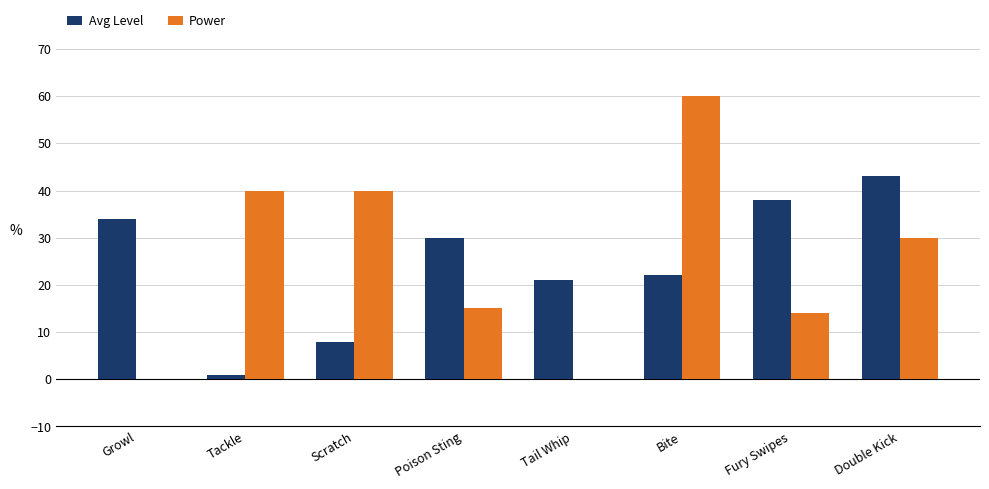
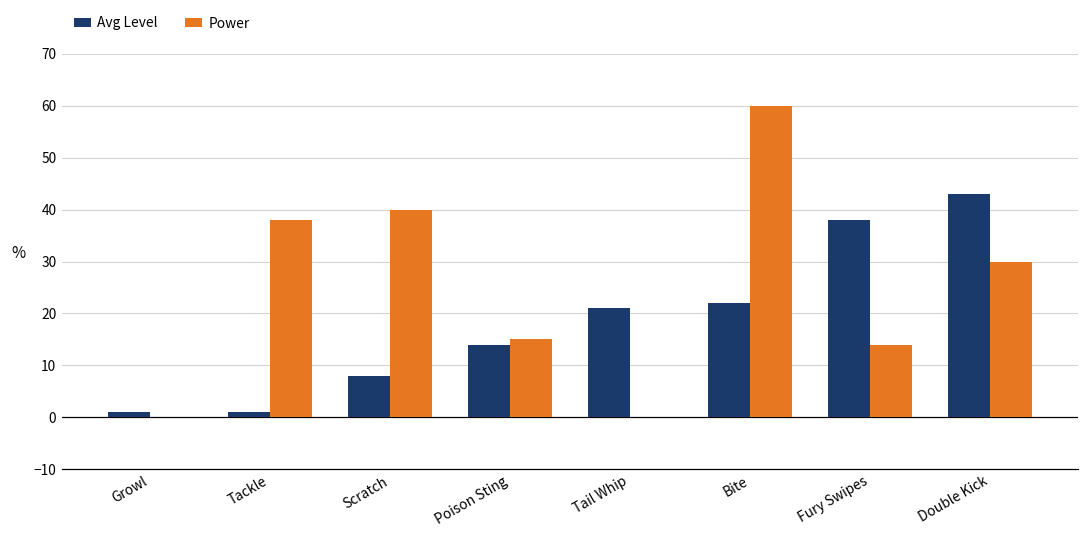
  {
    "Avg Level": {
-     "Growl": 34,
+     "Growl": 1,
      "Tackle": 1,
      "Scratch": 8,
-     "Poison Sting": 30,
+     "Poison Sting": 14,
      "Tail Whip": 21,
      "Bite": 22,
      "Fury Swipes": 38,
      "Double Kick": 43
    },
    "Power": {
      "Growl": 0,
-     "Tackle": 40,
+     "Tackle": 38,
      "Scratch": 40,
      "Poison Sting": 15,
      "Tail Whip": 0,
      "Bite": 60,
      "Fury Swipes": 14,
      "Double Kick": 30
    }
  }
